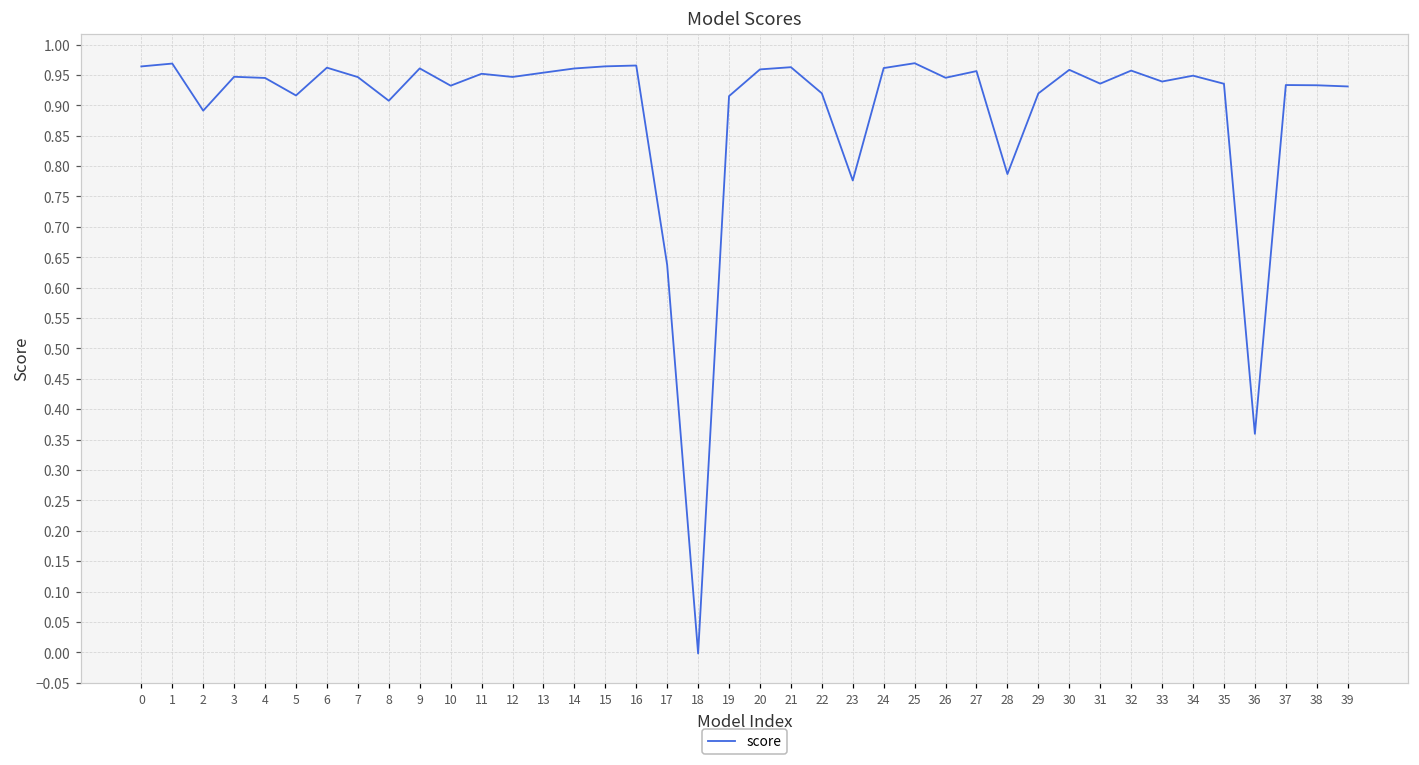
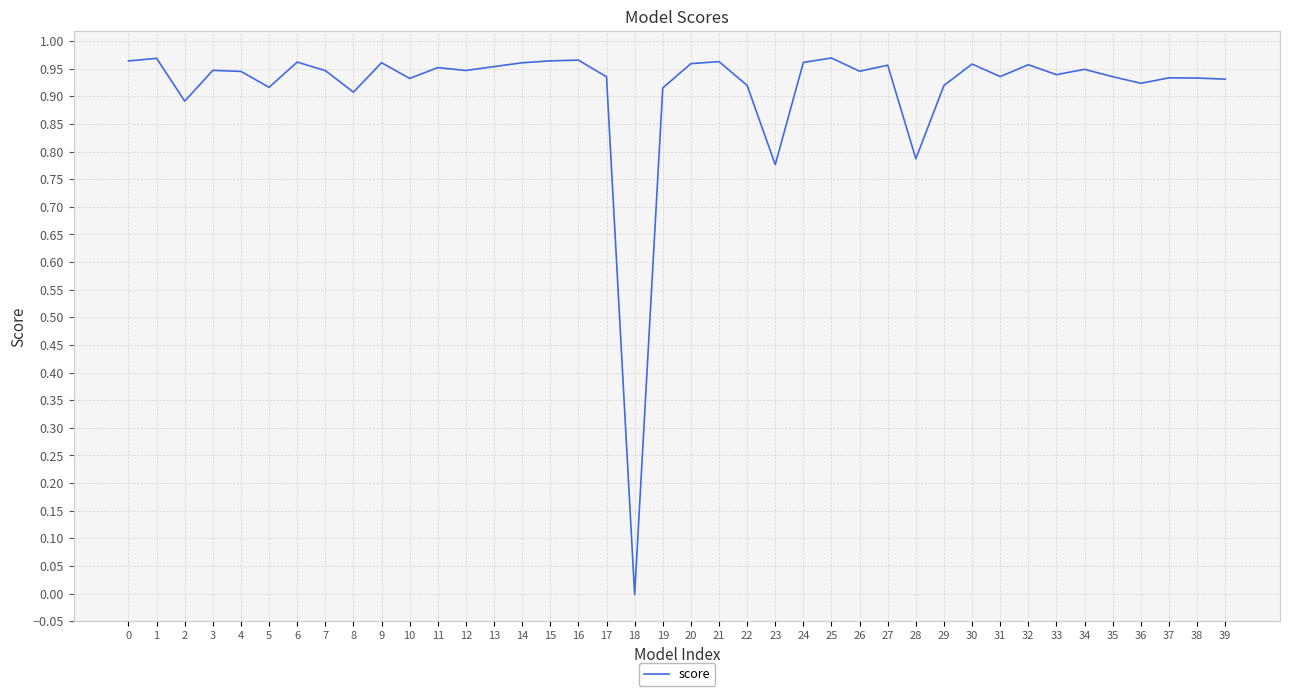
  {
    "0": 0.96,
    "1": 0.97,
    "2": 0.89,
    "3": 0.95,
    "4": 0.95,
    "5": 0.92,
    "6": 0.96,
    "7": 0.95,
    "8": 0.91,
    "9": 0.96,
    "10": 0.93,
    "11": 0.95,
    "12": 0.95,
    "13": 0.95,
    "14": 0.96,
    "15": 0.96,
    "16": 0.97,
-   "17": 0.64,
+   "17": 0.94,
    "18": 0.00,
    "19": 0.92,
    "20": 0.96,
    "21": 0.96,
    "22": 0.92,
    "23": 0.78,
    "24": 0.96,
    "25": 0.97,
    "26": 0.95,
    "27": 0.96,
    "28": 0.79,
    "29": 0.92,
    "30": 0.96,
    "31": 0.94,
    "32": 0.96,
    "33": 0.94,
    "34": 0.95,
    "35": 0.94,
-   "36": 0.36,
+   "36": 0.92,
    "37": 0.93,
    "38": 0.93,
    "39": 0.93
  }
